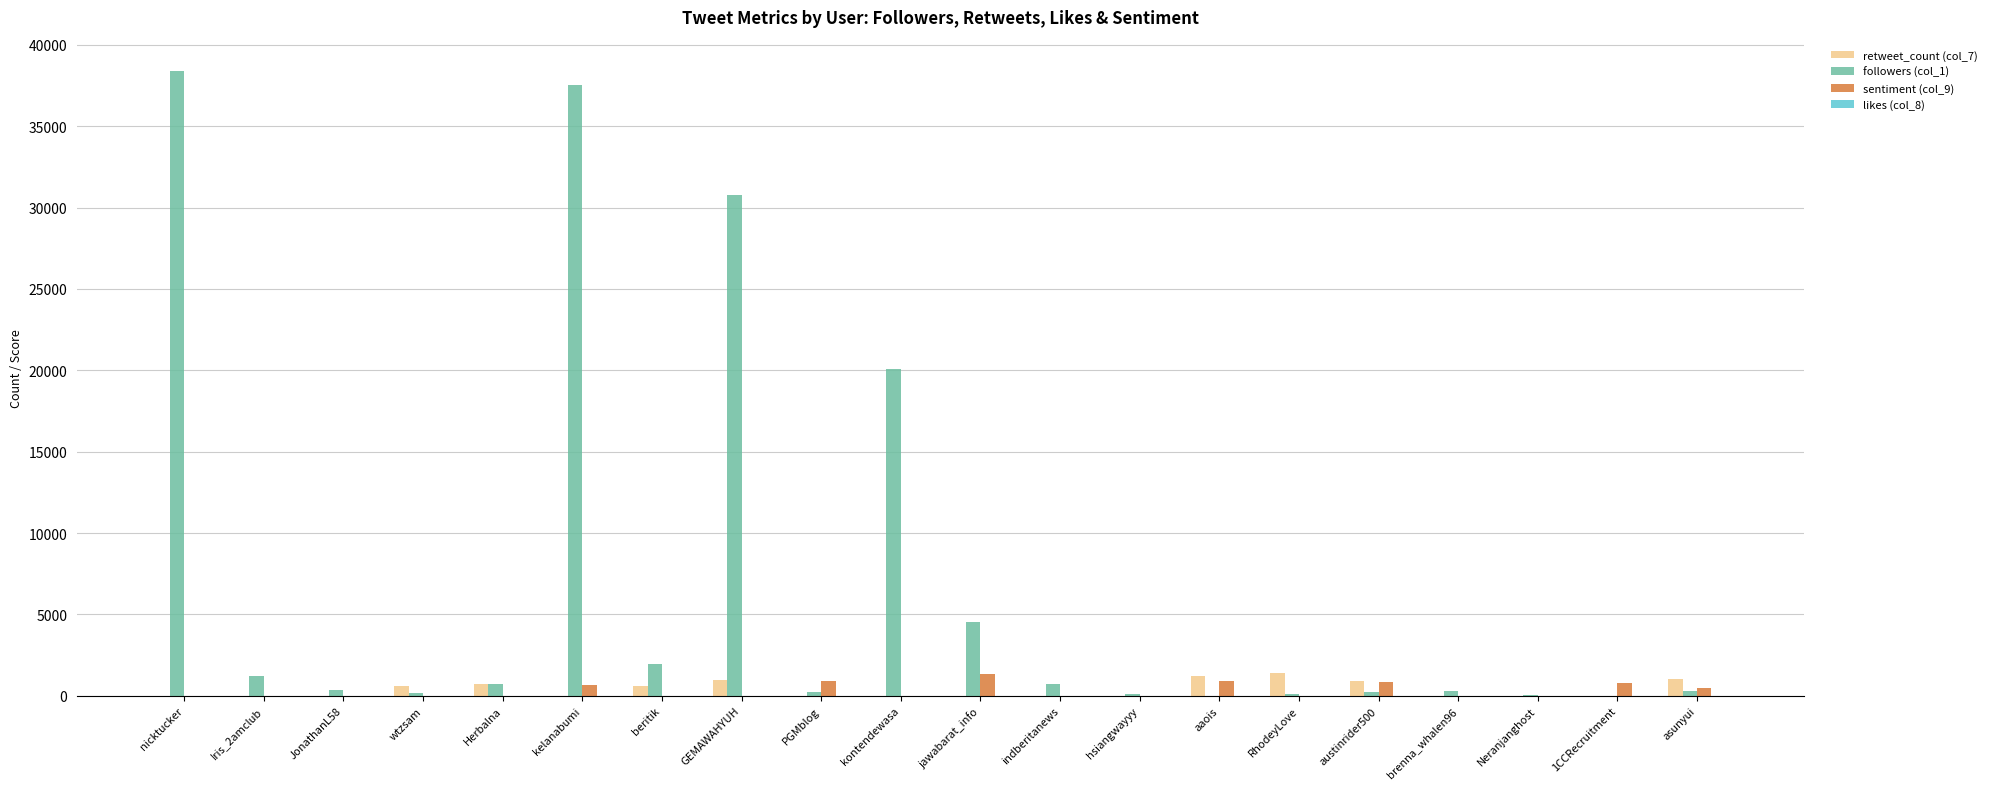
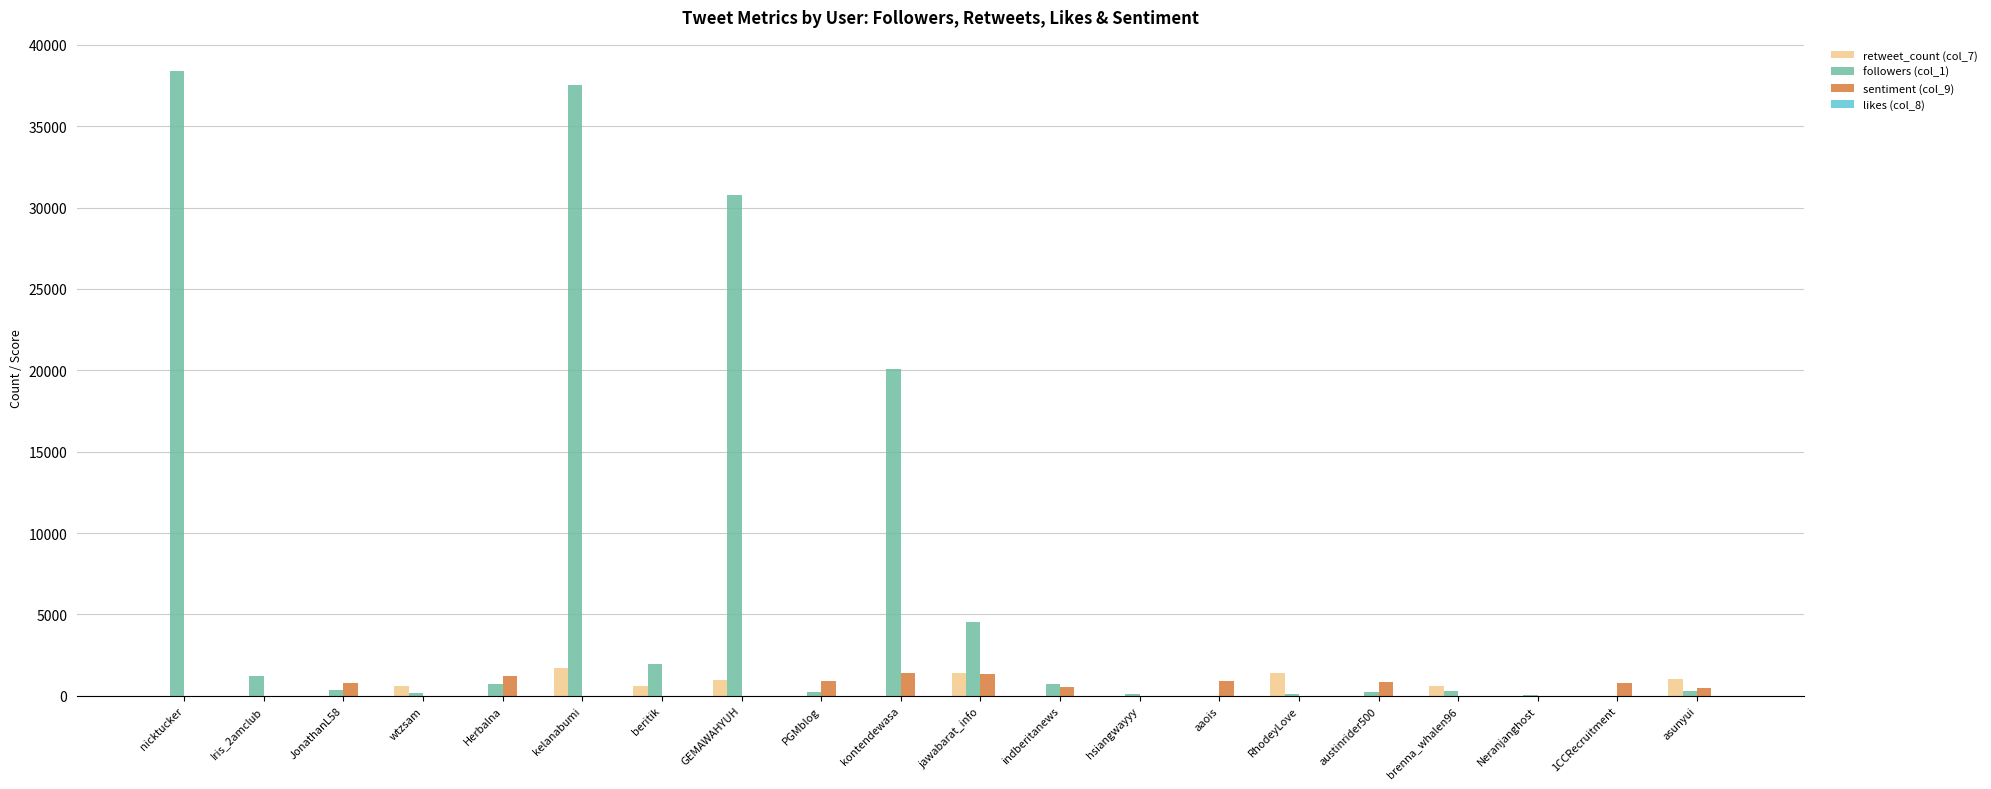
  {
    "retweet_count (col_7)": {
      "Iris_2amclub": 0,
      "JonathanL58": 0,
      "wtzsam": 600,
-     "Herbalna": 700,
-     "kelanabumi": 0,
+     "Herbalna": 0,
+     "kelanabumi": 1700,
      "beritik": 600,
      "GEMAWAHYUH": 1000,
      "PGMblog": 0,
      "kontendewasa": 0,
-     "jawabarat_info": 0,
+     "jawabarat_info": 1400,
      "indberitanews": 0,
      "hsiangwayyy": 0,
-     "aaois": 1200,
+     "aaois": 0,
      "RhodeyLove": 1400,
-     "austinrider500": 900,
-     "brenna_whalen96": 0,
+     "austinrider500": 0,
+     "brenna_whalen96": 600,
      "Neranjanghost": 0,
      "1CCRecruitment": 0,
      "asunyui": 1000
    },
    "sentiment (col_9)": {
-     "JonathanL58": 0,
-     "Herbalna": 0,
-     "kelanabumi": 700,
+     "JonathanL58": 800,
+     "Herbalna": 1200,
+     "kelanabumi": 0,
      "PGMblog": 900,
-     "kontendewasa": 0,
+     "kontendewasa": 1400,
      "jawabarat_info": 1300,
-     "indberitanews": 0,
+     "indberitanews": 500,
      "aaois": 900,
      "austinrider500": 800,
      "1CCRecruitment": 800,
      "asunyui": 500
    }
  }
